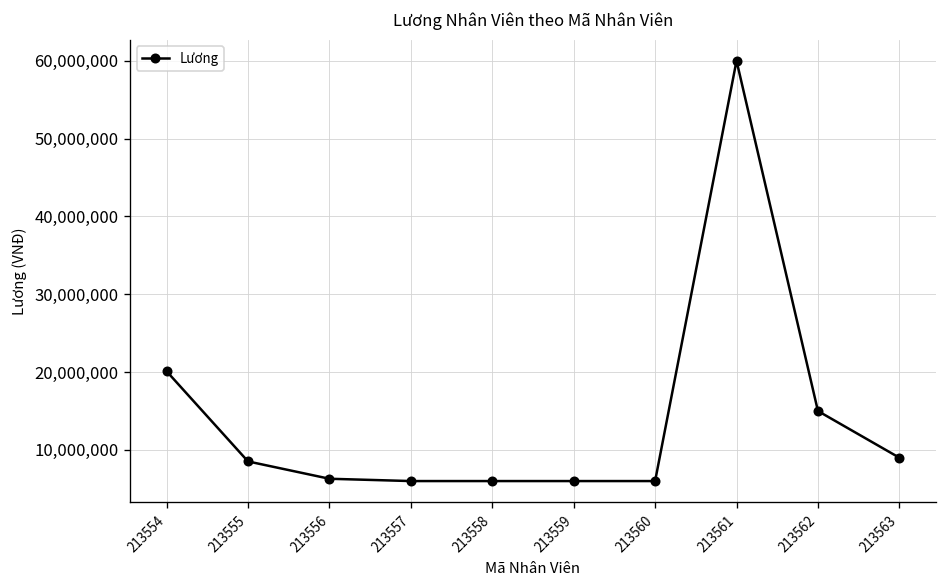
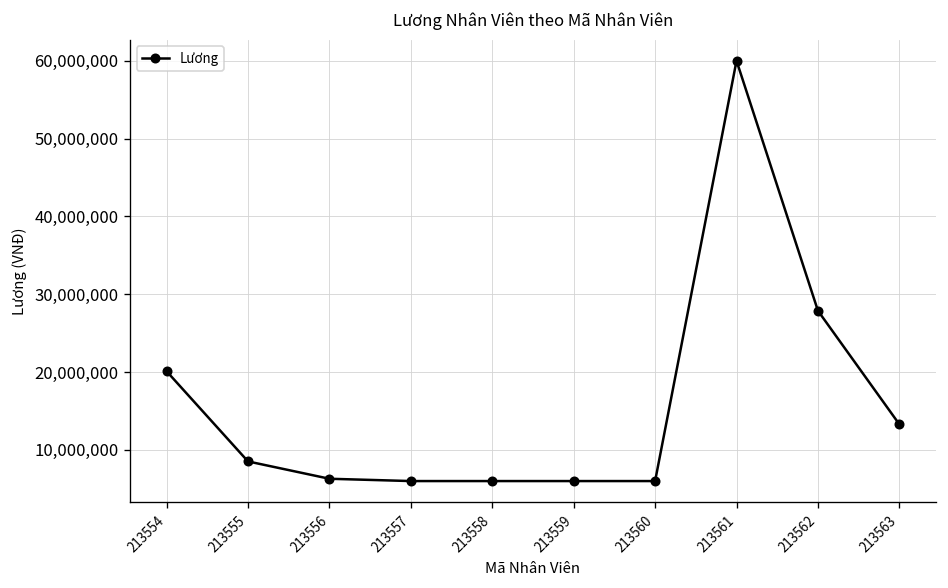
  {
    "213554": "20,000,000",
    "213555": "9,000,000",
    "213556": "6,000,000",
    "213557": "6,000,000",
    "213558": "6,000,000",
    "213559": "6,000,000",
    "213560": "6,000,000",
    "213561": "60,000,000",
-   "213562": "15,000,000",
-   "213563": "9,000,000"
+   "213562": "28,000,000",
+   "213563": "13,000,000"
  }
